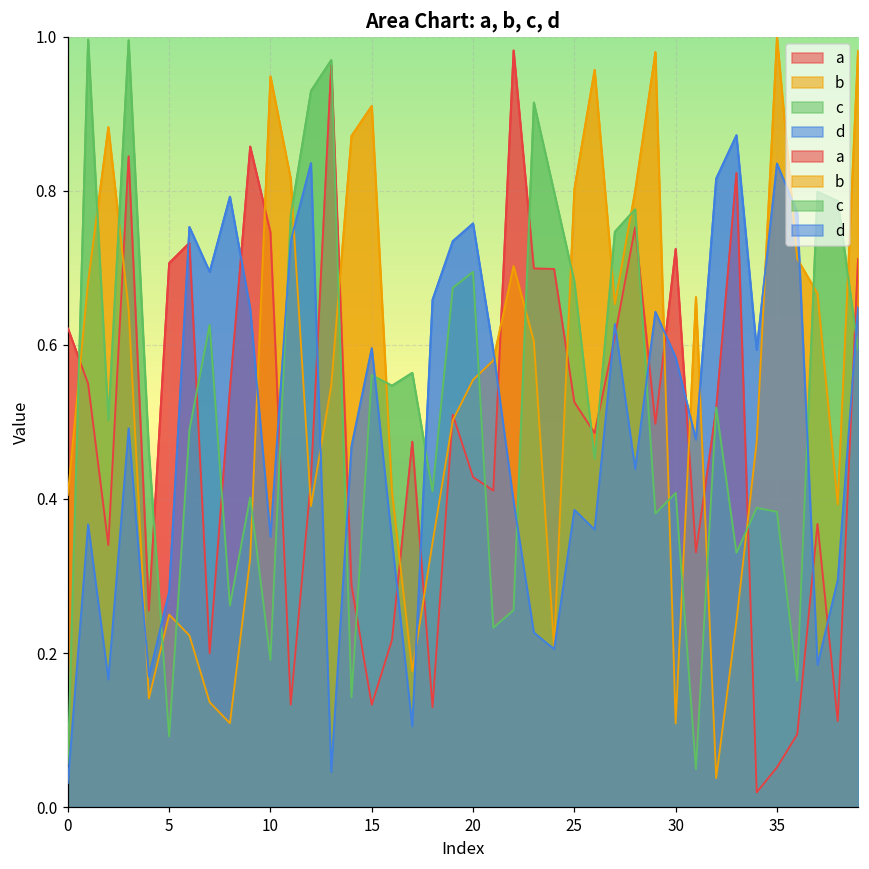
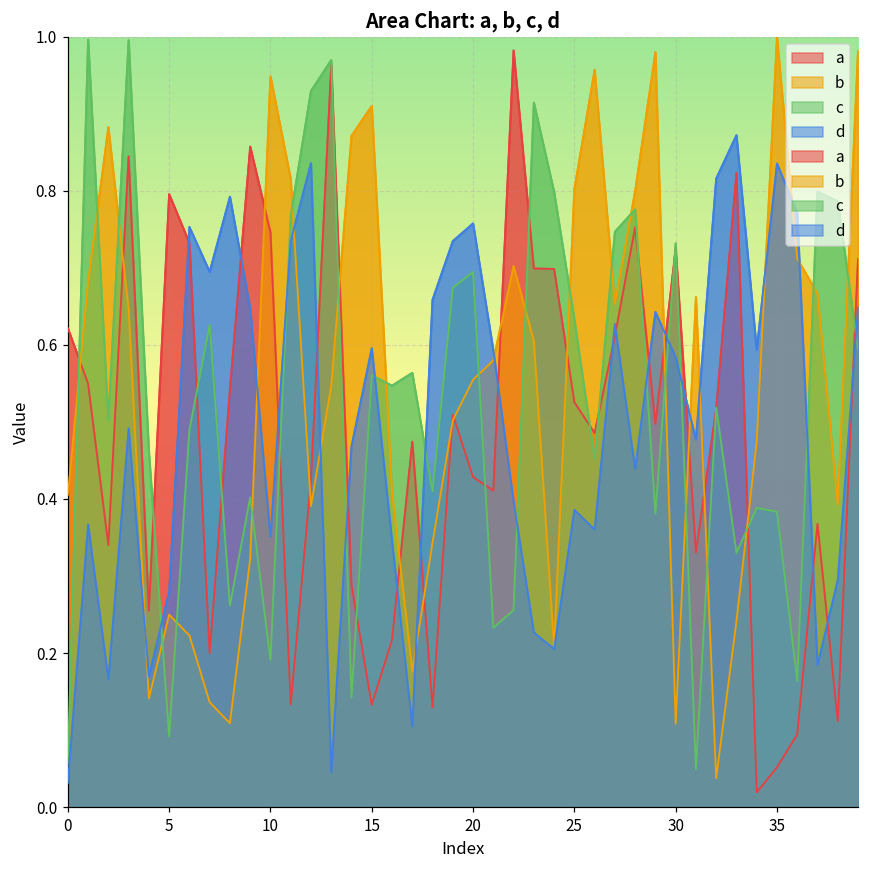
  {
    "a": {
      "0": 0.62,
-     "5": 0.71,
+     "5": 0.80,
      "10": 0.75,
      "15": 0.13,
      "20": 0.43,
      "25": 0.53,
      "30": 0.72,
      "35": 0.05
    },
    "b": {
      "0": 0.41,
      "5": 0.25,
      "10": 0.95,
      "15": 0.91,
      "20": 0.55,
      "25": 0.80,
      "30": 0.11,
      "35": 1.00
    },
    "c": {
      "0": 0.06,
      "5": 0.09,
      "10": 0.19,
      "15": 0.56,
      "20": 0.69,
-     "25": 0.68,
-     "30": 0.41,
+     "25": 0.63,
+     "30": 0.73,
      "35": 0.38
    },
    "d": {
      "0": 0.03,
      "5": 0.28,
      "10": 0.35,
      "15": 0.60,
      "20": 0.76,
      "25": 0.39,
      "30": 0.58,
      "35": 0.84
    }
  }
